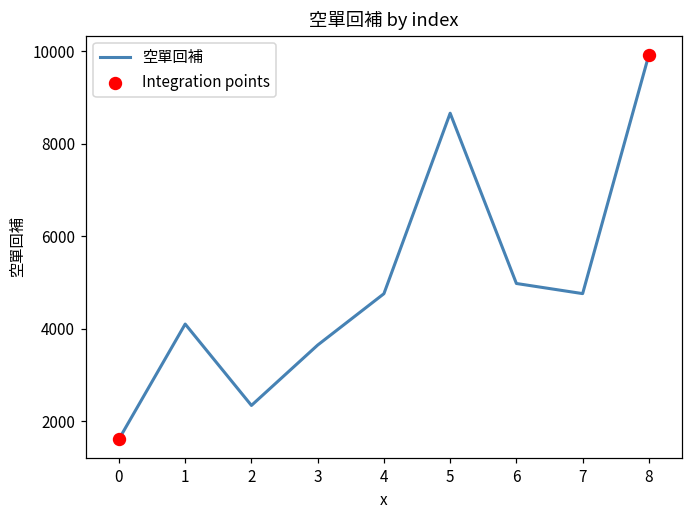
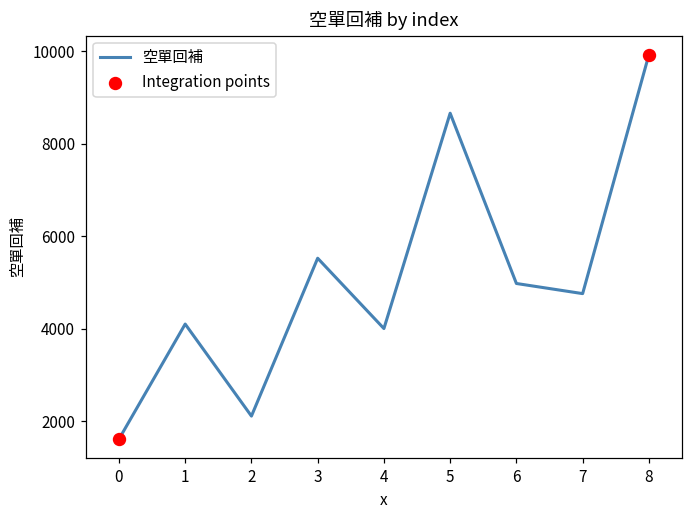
  {
    "空單回補": {
      "1": 4100,
-     "2": 2300,
-     "3": 3600,
-     "4": 4800,
+     "2": 2100,
+     "3": 5500,
+     "4": 4000,
      "5": 8700,
      "6": 5000,
      "7": 4800
    }
  }
